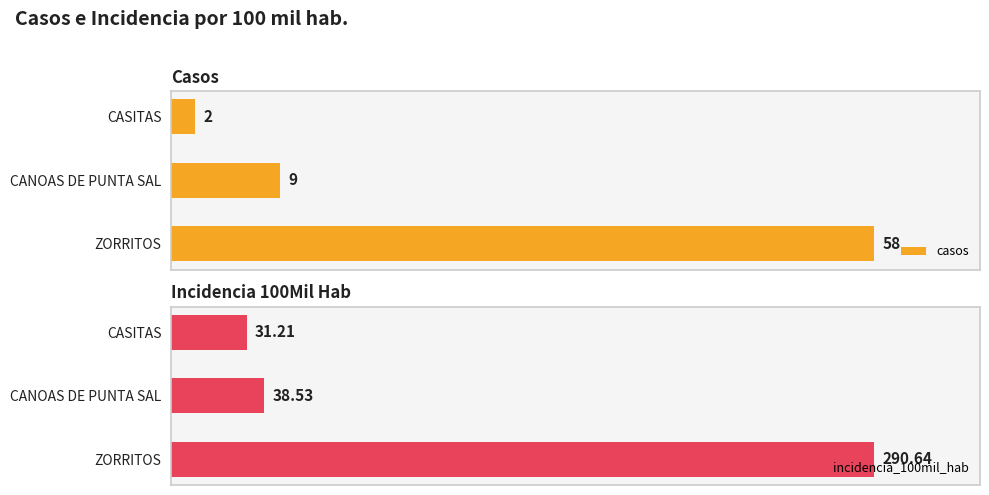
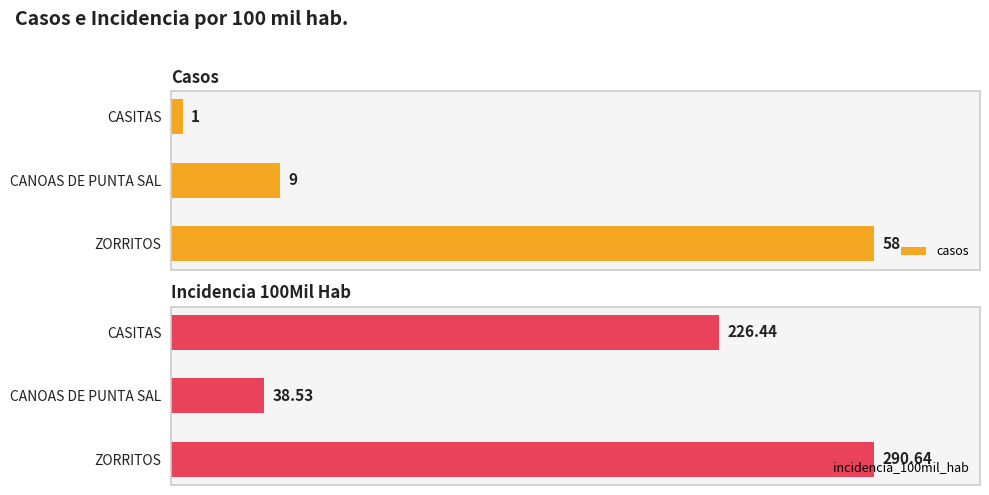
  {
    "Casos": {
-     "CASITAS": 2,
+     "CASITAS": 1,
      "CANOAS DE PUNTA SAL": 9
    },
    "Incidencia 100Mil Hab": {
-     "CASITAS": 31.21,
+     "CASITAS": 226.44,
      "CANOAS DE PUNTA SAL": 38.53
    }
  }
